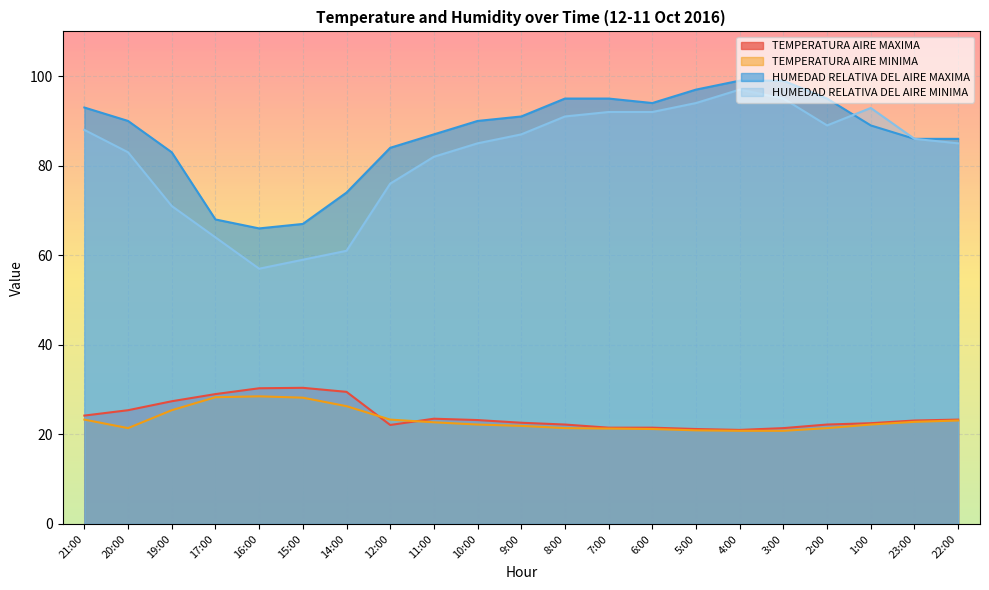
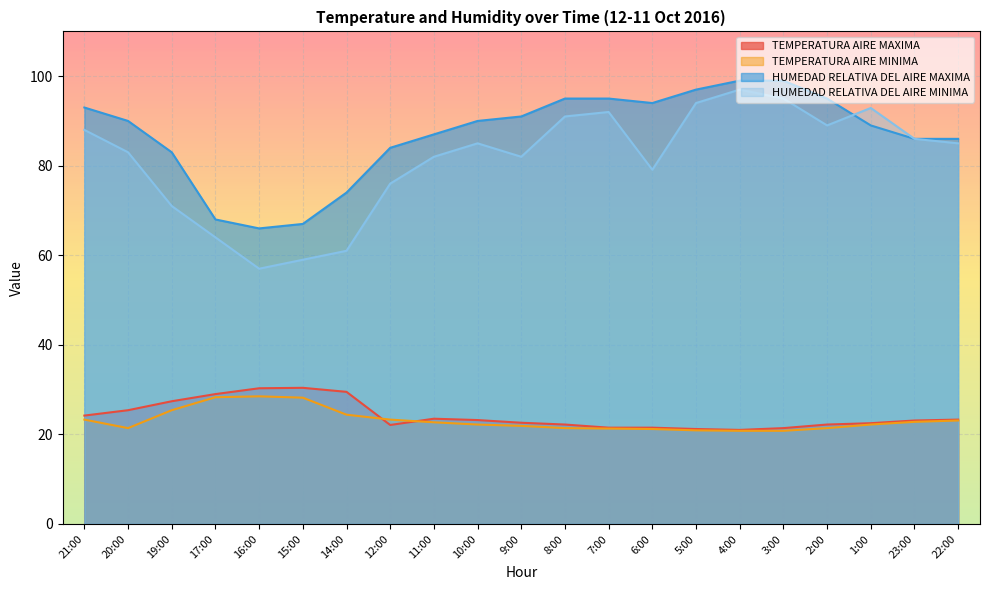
  {
    "TEMPERATURA AIRE MAXIMA": {
      "21:00": 24,
      "20:00": 25,
      "19:00": 27,
      "17:00": 29,
      "16:00": 30,
      "15:00": 30,
      "14:00": 30,
      "12:00": 22,
      "11:00": 24,
      "10:00": 23,
      "9:00": 23,
      "8:00": 22,
      "3:00": 21,
      "2:00": 22
    },
    "TEMPERATURA AIRE MINIMA": {
      "21:00": 23,
      "20:00": 21,
      "19:00": 25,
      "17:00": 28,
      "16:00": 29,
      "15:00": 28,
-     "14:00": 26,
+     "14:00": 24,
      "12:00": 23,
      "11:00": 23,
      "10:00": 22,
      "9:00": 22,
      "8:00": 21,
      "3:00": 21,
      "2:00": 21
    },
    "HUMEDAD RELATIVA DEL AIRE MAXIMA": {
      "21:00": 93,
      "20:00": 90,
      "19:00": 83,
      "17:00": 68,
      "16:00": 66,
      "15:00": 67,
      "14:00": 74,
      "12:00": 84,
      "11:00": 87,
      "10:00": 90,
      "9:00": 91,
      "8:00": 95,
      "7:00": 95,
      "6:00": 94,
      "5:00": 97,
      "1:00": 89,
      "22:00": 86
    },
    "HUMEDAD RELATIVA DEL AIRE MINIMA": {
      "21:00": 88,
      "20:00": 83,
      "19:00": 71,
      "17:00": 64,
      "16:00": 57,
      "15:00": 59,
      "14:00": 61,
      "12:00": 76,
      "11:00": 82,
      "10:00": 85,
-     "9:00": 87,
+     "9:00": 82,
      "8:00": 91,
      "7:00": 92,
-     "6:00": 92,
+     "6:00": 79,
      "5:00": 94,
      "2:00": 89,
      "1:00": 93,
      "22:00": 85
    }
  }
